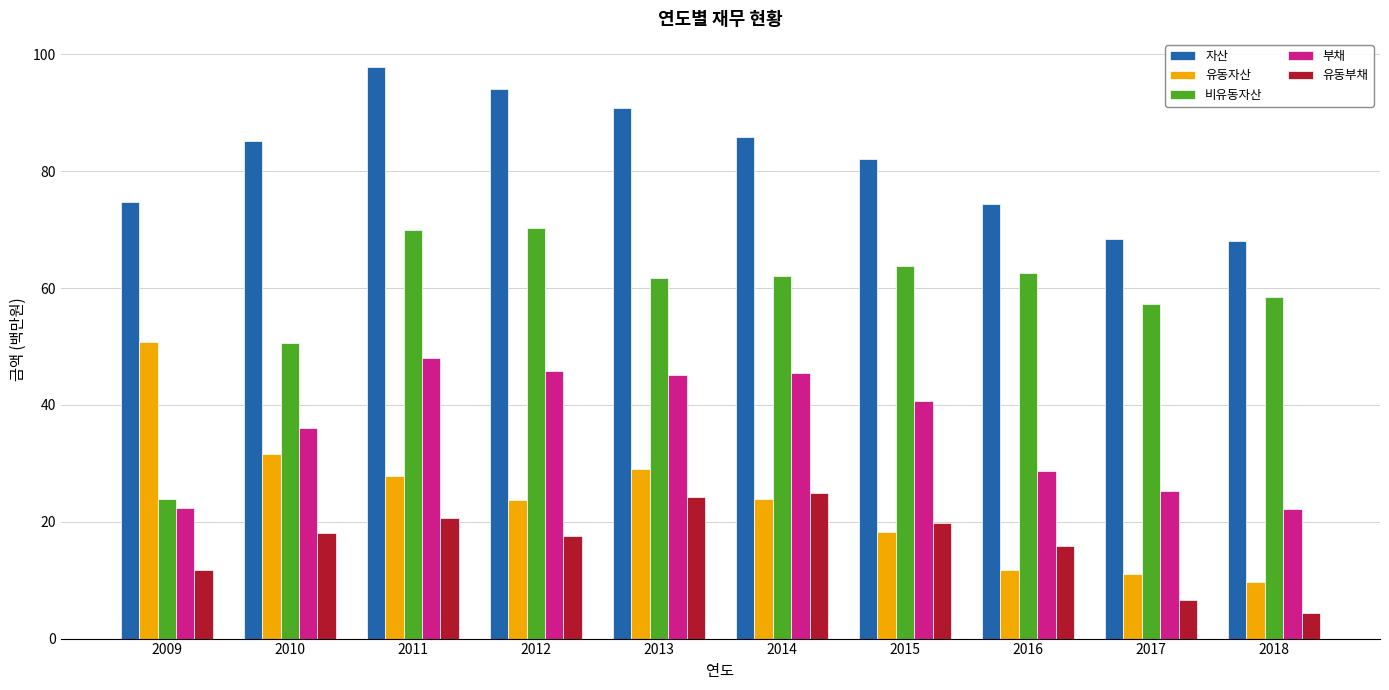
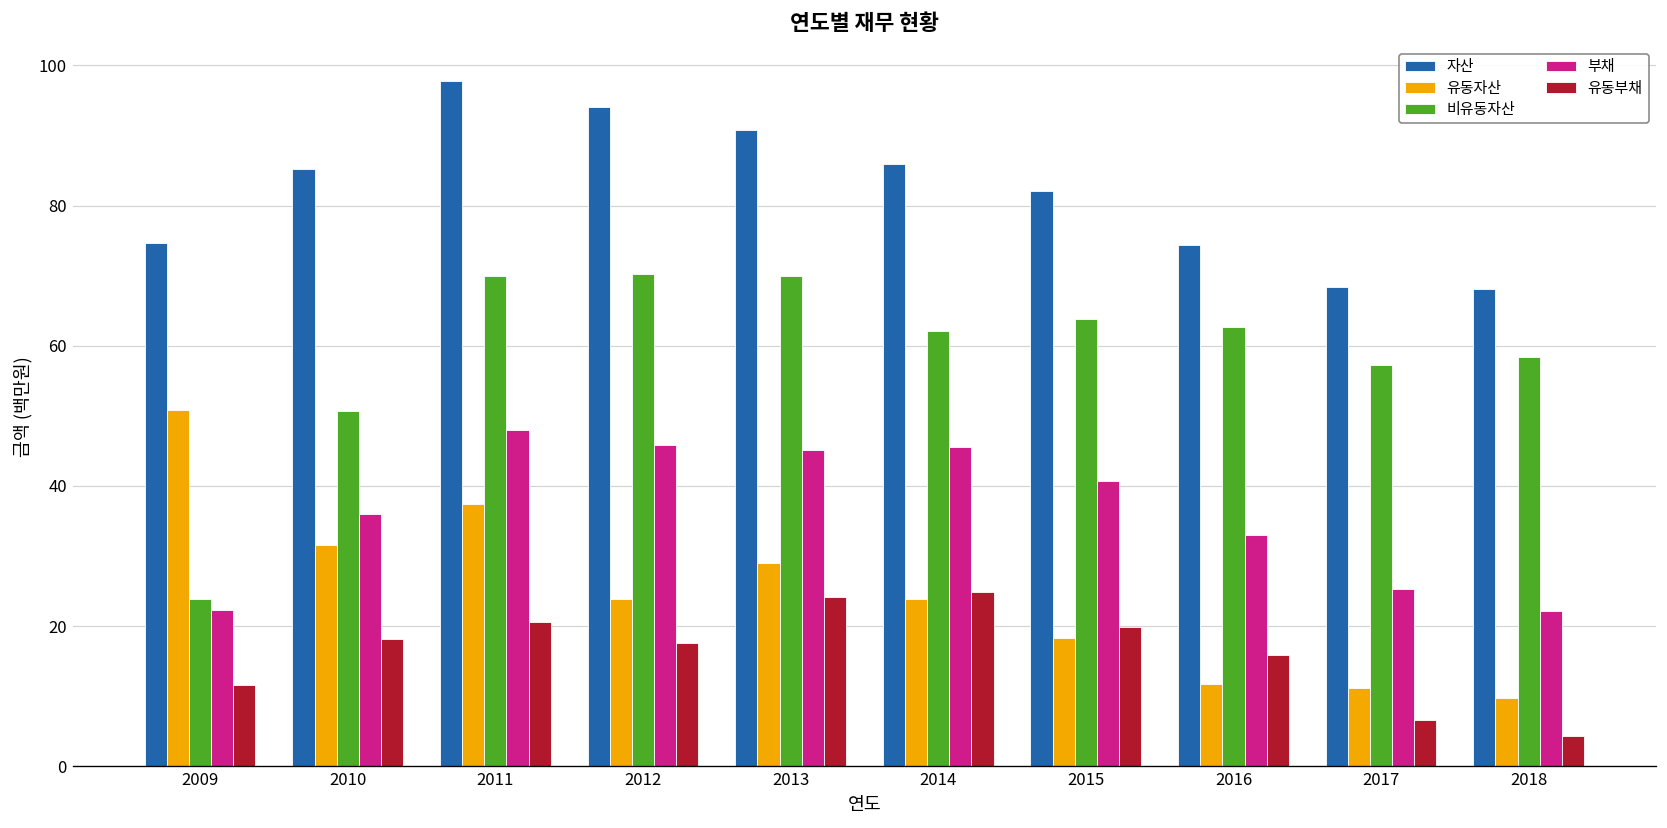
  {
    "자산": {
      "2009": 75,
      "2010": 85,
      "2011": 98,
      "2012": 94,
      "2013": 91,
      "2014": 86,
      "2015": 82,
      "2016": 74,
      "2017": 68,
      "2018": 68
    },
    "유동자산": {
      "2009": 51,
      "2010": 32,
-     "2011": 28,
+     "2011": 37,
      "2012": 24,
      "2013": 29,
      "2014": 24,
      "2015": 18,
      "2016": 12,
      "2017": 11,
      "2018": 10
    },
    "비유동자산": {
      "2009": 24,
      "2010": 51,
      "2011": 70,
      "2012": 70,
-     "2013": 62,
+     "2013": 70,
      "2014": 62,
      "2015": 64,
      "2016": 63,
      "2017": 57,
      "2018": 58
    },
    "부채": {
      "2009": 22,
      "2010": 36,
      "2011": 48,
      "2012": 46,
      "2013": 45,
      "2014": 45,
      "2015": 41,
-     "2016": 29,
+     "2016": 33,
      "2017": 25,
      "2018": 22
    },
    "유동부채": {
      "2009": 12,
      "2010": 18,
      "2011": 21,
      "2012": 18,
      "2013": 24,
      "2014": 25,
      "2015": 20,
      "2016": 16,
      "2017": 7,
      "2018": 4
    }
  }
